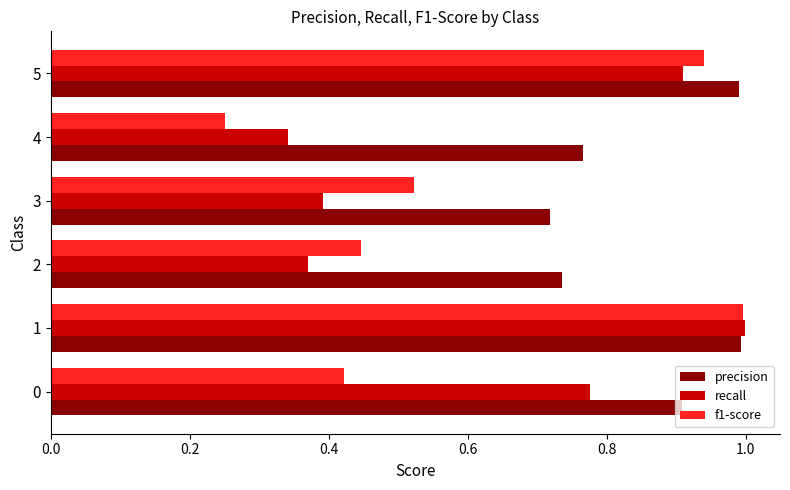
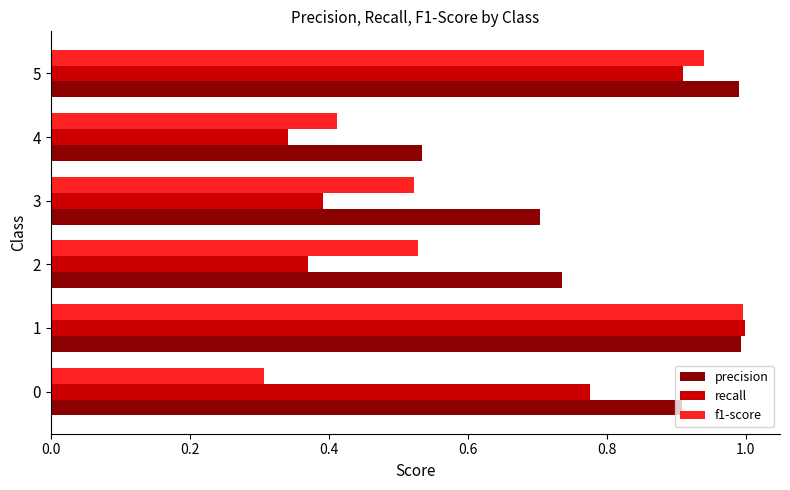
  {
    "precision": {
      "5": 0.99,
-     "4": 0.77,
-     "3": 0.72,
+     "4": 0.53,
+     "3": 0.70,
      "2": 0.74,
      "1": 0.99
    },
    "recall": {
      "5": 0.91,
      "4": 0.34,
      "3": 0.39,
      "2": 0.37,
      "1": 1.00,
      "0": 0.78
    },
    "f1-score": {
      "5": 0.94,
-     "4": 0.25,
+     "4": 0.41,
      "3": 0.52,
-     "2": 0.45,
+     "2": 0.53,
      "1": 1.00,
-     "0": 0.42
+     "0": 0.31
    }
  }
